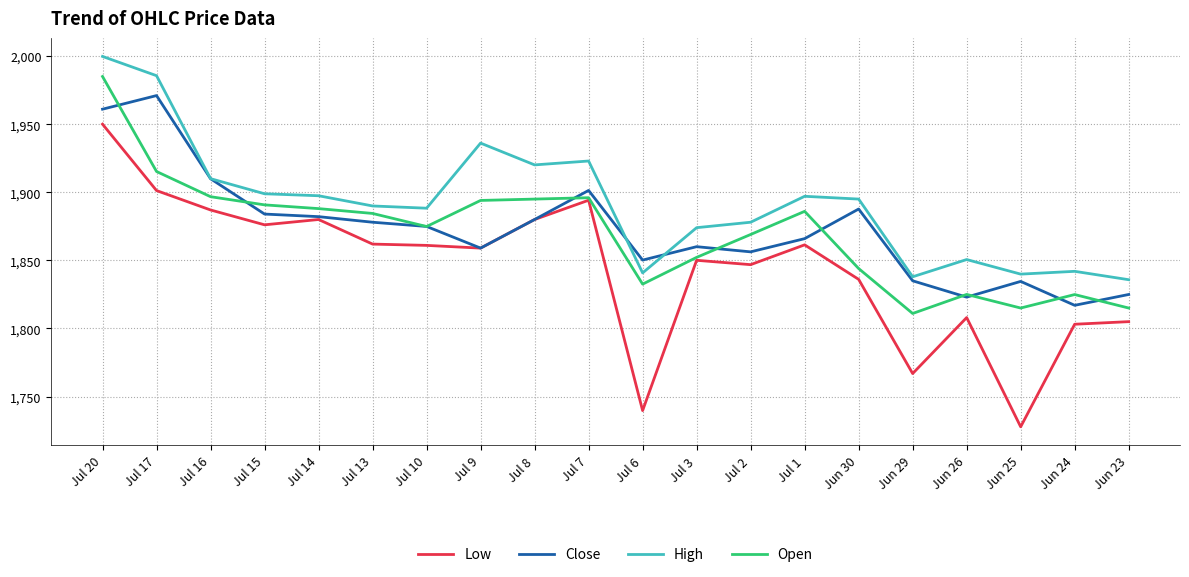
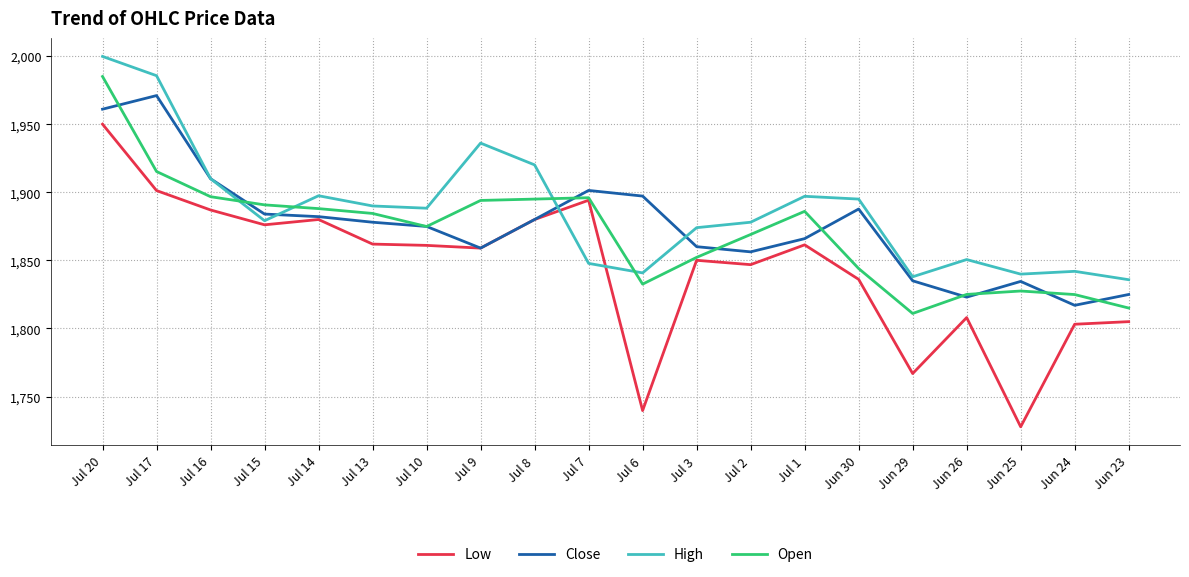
  {
    "Low": {
      "Jul 20": "1,950",
      "Jul 17": "1,901",
      "Jul 16": "1,887",
      "Jul 15": "1,876",
      "Jul 14": "1,880",
      "Jul 13": "1,862",
      "Jul 10": "1,861",
      "Jul 6": "1,740",
      "Jul 3": "1,850",
      "Jul 2": "1,847",
      "Jul 1": "1,861",
      "Jun 30": "1,836",
      "Jun 29": "1,767",
      "Jun 26": "1,808",
      "Jun 25": "1,728",
      "Jun 24": "1,803",
      "Jun 23": "1,805"
    },
    "Close": {
      "Jul 20": "1,961",
      "Jul 17": "1,971",
      "Jul 15": "1,884",
      "Jul 14": "1,882",
      "Jul 13": "1,878",
      "Jul 7": "1,901",
-     "Jul 6": "1,850",
+     "Jul 6": "1,897",
      "Jul 3": "1,860",
      "Jul 2": "1,856",
      "Jul 1": "1,866",
      "Jun 30": "1,888",
      "Jun 29": "1,835",
      "Jun 26": "1,823",
      "Jun 25": "1,835",
      "Jun 24": "1,817",
      "Jun 23": "1,825"
    },
    "High": {
      "Jul 20": "2,000",
      "Jul 17": "1,986",
-     "Jul 15": "1,899",
+     "Jul 15": "1,879",
      "Jul 14": "1,897",
      "Jul 13": "1,890",
      "Jul 10": "1,888",
      "Jul 9": "1,936",
      "Jul 8": "1,920",
-     "Jul 7": "1,923",
+     "Jul 7": "1,848",
      "Jul 6": "1,841",
      "Jul 3": "1,874",
      "Jul 2": "1,878",
      "Jul 1": "1,897",
      "Jun 30": "1,895",
      "Jun 29": "1,838",
      "Jun 26": "1,851",
      "Jun 25": "1,840",
      "Jun 24": "1,842",
      "Jun 23": "1,836"
    },
    "Open": {
      "Jul 20": "1,985",
      "Jul 17": "1,915",
      "Jul 16": "1,897",
      "Jul 15": "1,891",
      "Jul 14": "1,888",
      "Jul 13": "1,884",
      "Jul 9": "1,894",
      "Jul 8": "1,895",
      "Jul 6": "1,833",
      "Jul 3": "1,852",
      "Jul 2": "1,869",
      "Jul 1": "1,886",
      "Jun 30": "1,844",
      "Jun 29": "1,811",
      "Jun 26": "1,825",
-     "Jun 25": "1,815",
+     "Jun 25": "1,828",
      "Jun 24": "1,825",
      "Jun 23": "1,815"
    }
  }
